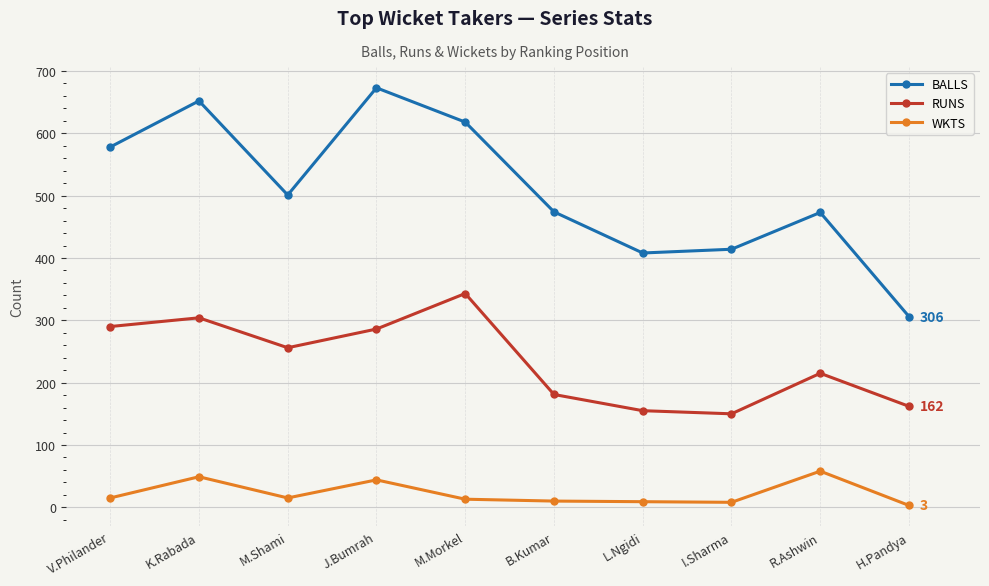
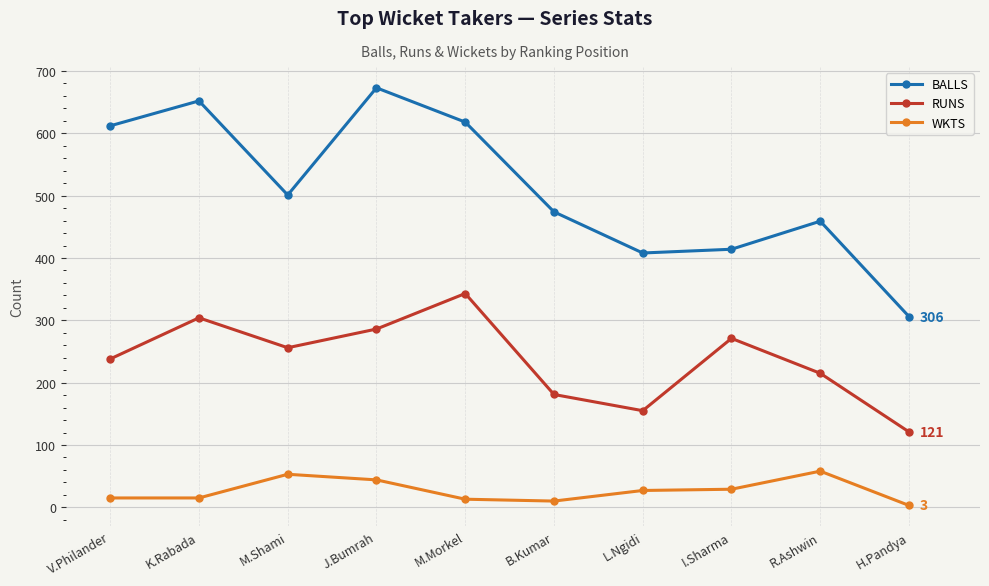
  {
    "BALLS": {
-     "V.Philander": 580,
+     "V.Philander": 610,
      "K.Rabada": 650,
      "M.Shami": 500,
      "J.Bumrah": 670,
      "M.Morkel": 620,
      "B.Kumar": 470,
      "L.Ngidi": 410,
      "I.Sharma": 410,
-     "R.Ashwin": 470
+     "R.Ashwin": 460
    },
    "RUNS": {
-     "V.Philander": 290,
-     "I.Sharma": 150,
-     "H.Pandya": 162
+     "V.Philander": 240,
+     "I.Sharma": 270,
+     "H.Pandya": 121
    },
    "WKTS": {
      "V.Philander": 20,
-     "K.Rabada": 50,
-     "M.Shami": 20,
+     "K.Rabada": 20,
+     "M.Shami": 50,
      "J.Bumrah": 40,
      "M.Morkel": 10,
      "B.Kumar": 10,
-     "L.Ngidi": 10,
-     "I.Sharma": 10,
+     "L.Ngidi": 30,
+     "I.Sharma": 30,
      "R.Ashwin": 60
    }
  }
